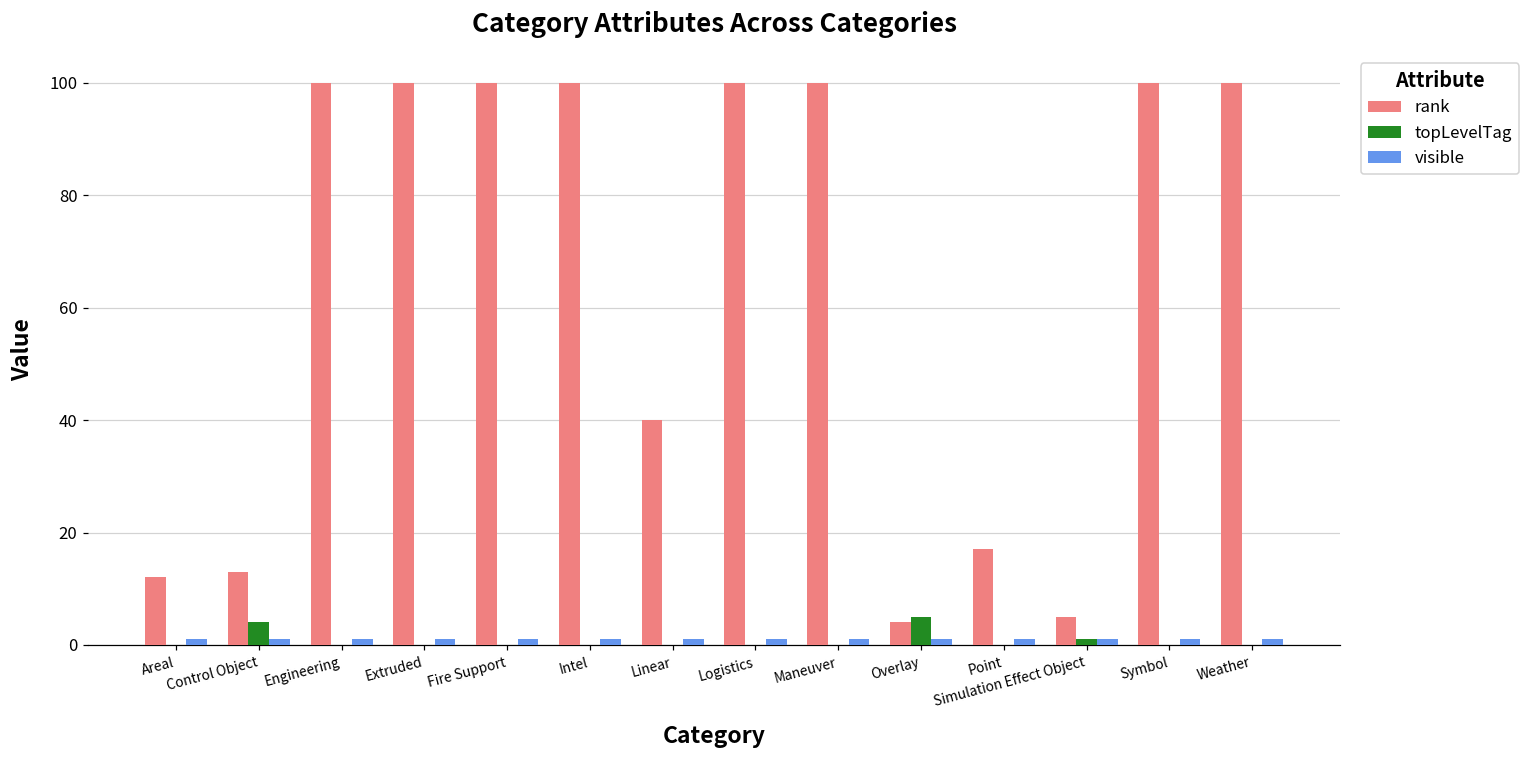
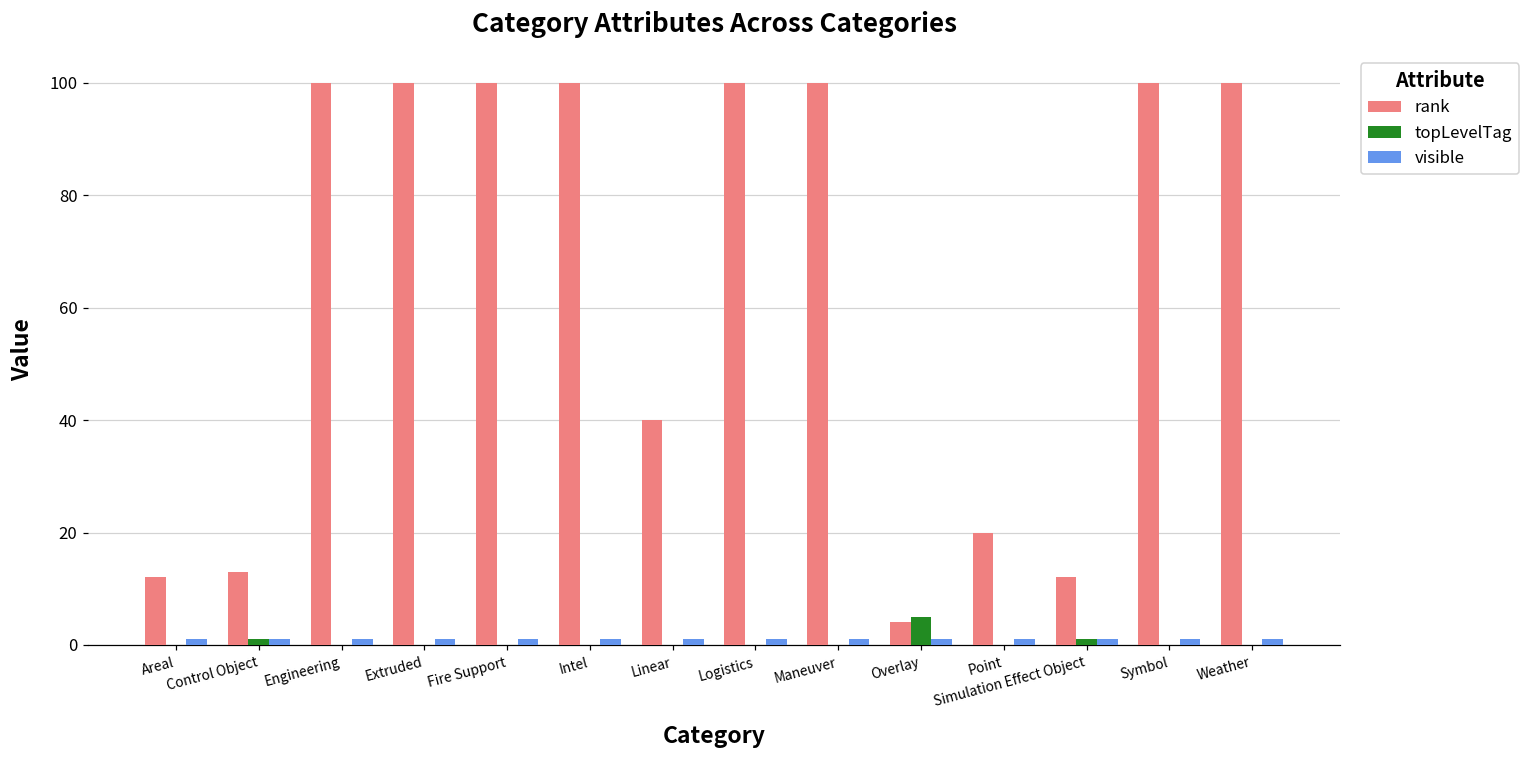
  {
    "rank": {
      "Areal": 12,
      "Control Object": 13,
      "Engineering": 100,
      "Extruded": 100,
      "Fire Support": 100,
      "Intel": 100,
      "Linear": 40,
      "Logistics": 100,
      "Maneuver": 100,
      "Overlay": 4,
-     "Point": 17,
-     "Simulation Effect Object": 5,
+     "Point": 20,
+     "Simulation Effect Object": 12,
      "Symbol": 100,
      "Weather": 100
    },
    "topLevelTag": {
      "Areal": 0,
-     "Control Object": 4,
+     "Control Object": 1,
      "Engineering": 0,
      "Extruded": 0,
      "Fire Support": 0,
      "Intel": 0,
      "Linear": 0,
      "Logistics": 0,
      "Maneuver": 0,
      "Overlay": 5,
      "Point": 0,
      "Simulation Effect Object": 1,
      "Symbol": 0,
      "Weather": 0
    },
    "visible": {
      "Areal": 1,
      "Control Object": 1,
      "Engineering": 1,
      "Extruded": 1,
      "Fire Support": 1,
      "Intel": 1,
      "Linear": 1,
      "Logistics": 1,
      "Maneuver": 1,
      "Overlay": 1,
      "Point": 1,
      "Simulation Effect Object": 1,
      "Symbol": 1,
      "Weather": 1
    }
  }
